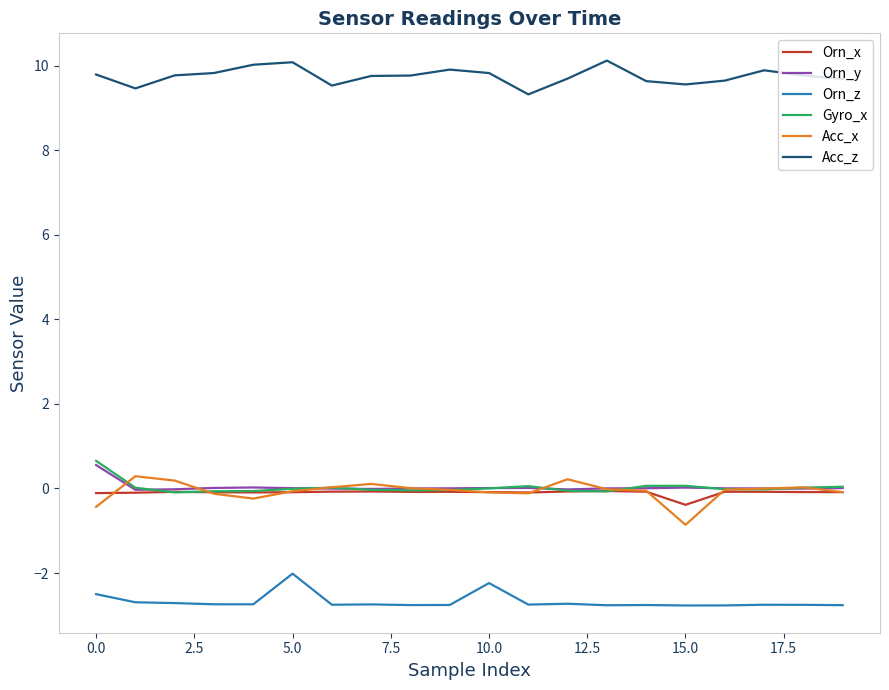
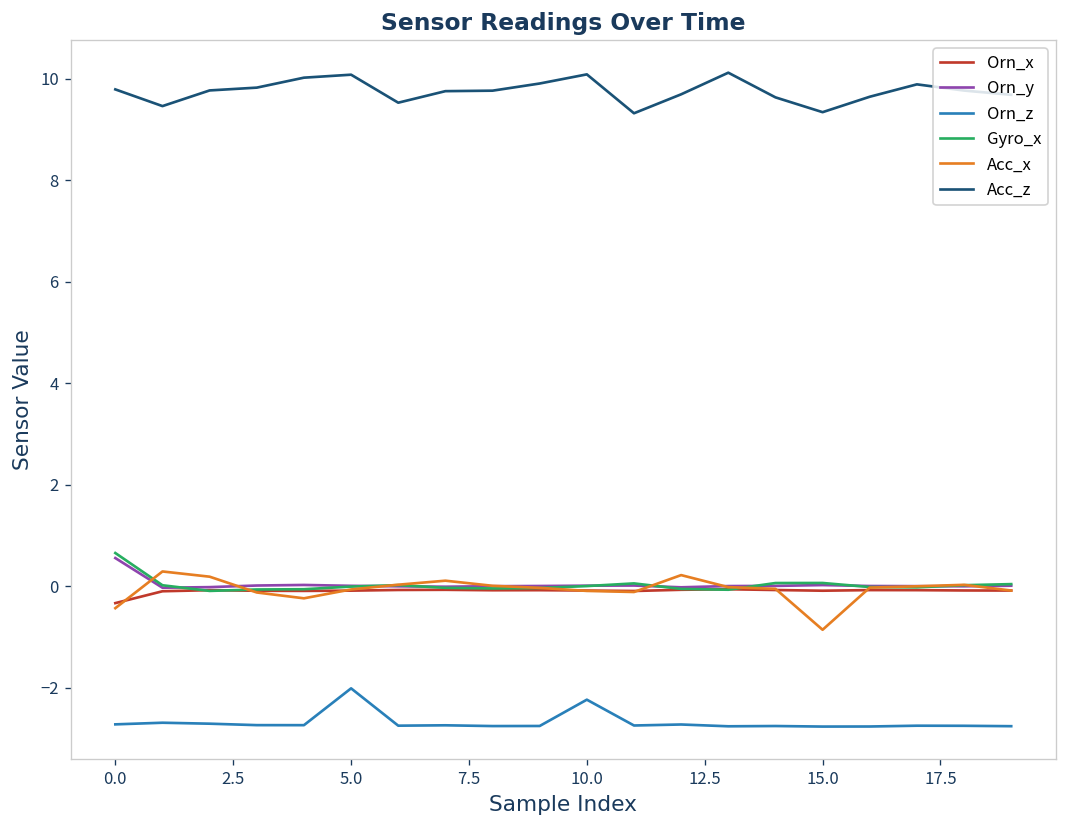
  {
    "Orn_x": {
-     "0.0": -0.1,
-     "15.0": -0.4
+     "0.0": -0.3,
+     "15.0": -0.1
    },
    "Orn_y": {
      "0.0": 0.6
    },
    "Orn_z": {
-     "0.0": -2.5,
+     "0.0": -2.7,
      "5.0": -2.0,
      "10.0": -2.2,
      "15.0": -2.8
    },
    "Gyro_x": {
      "0.0": 0.7
    },
    "Acc_x": {
      "0.0": -0.4,
      "15.0": -0.9
    },
    "Acc_z": {
      "0.0": 9.8,
      "5.0": 10.1,
-     "10.0": 9.8,
-     "15.0": 9.6
+     "10.0": 10.1,
+     "15.0": 9.3
    }
  }
